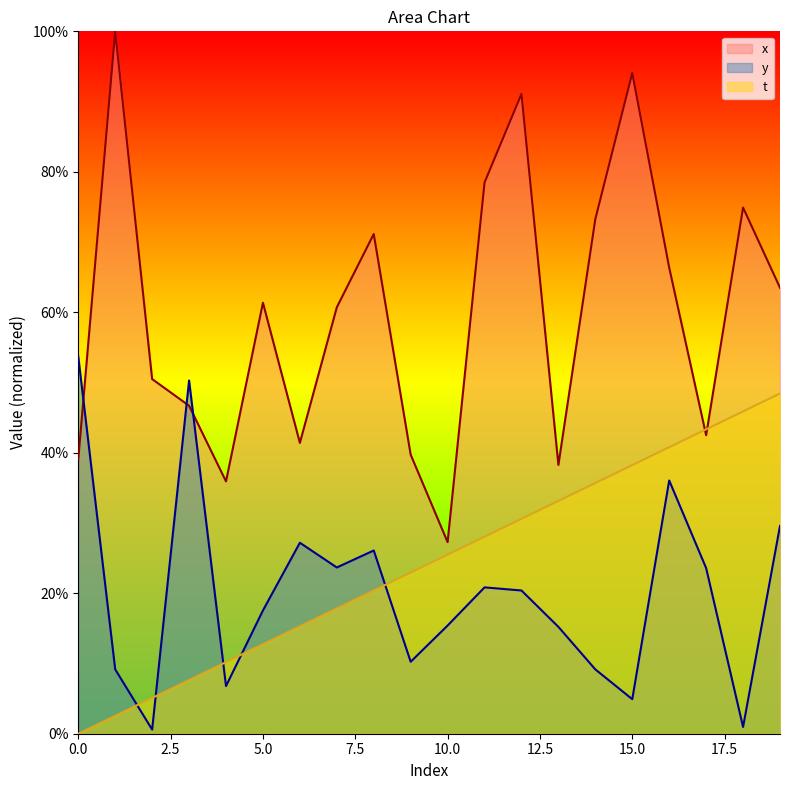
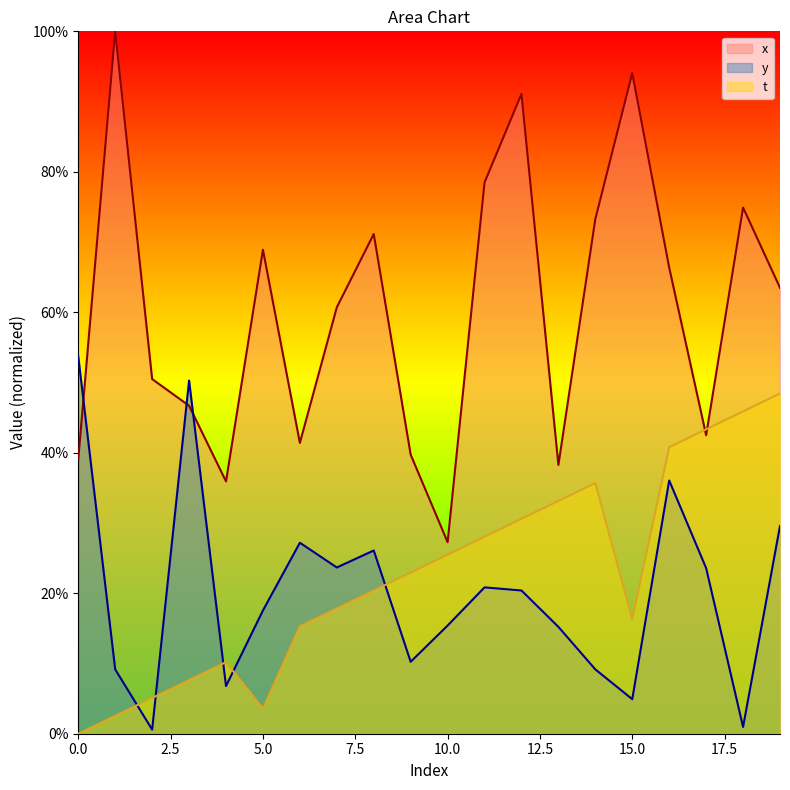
  {
    "x": {
      "0.0": "39%",
-     "5.0": "61%",
+     "5.0": "69%",
      "10.0": "27%",
      "15.0": "94%"
    },
    "y": {
      "0.0": "54%",
      "5.0": "18%",
      "10.0": "15%",
      "15.0": "5%"
    },
    "t": {
      "0.0": "0%",
-     "5.0": "13%",
+     "5.0": "4%",
      "10.0": "25%",
-     "15.0": "38%"
+     "15.0": "16%"
    }
  }
